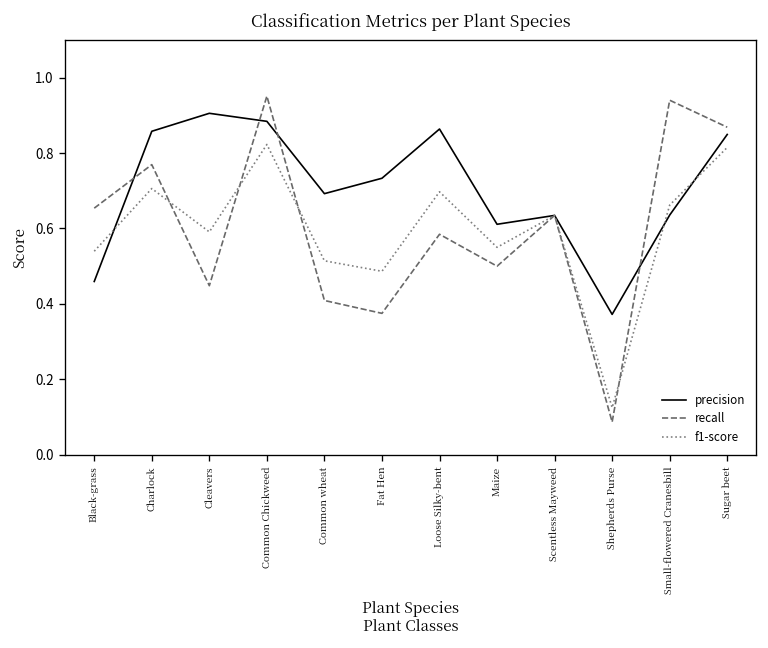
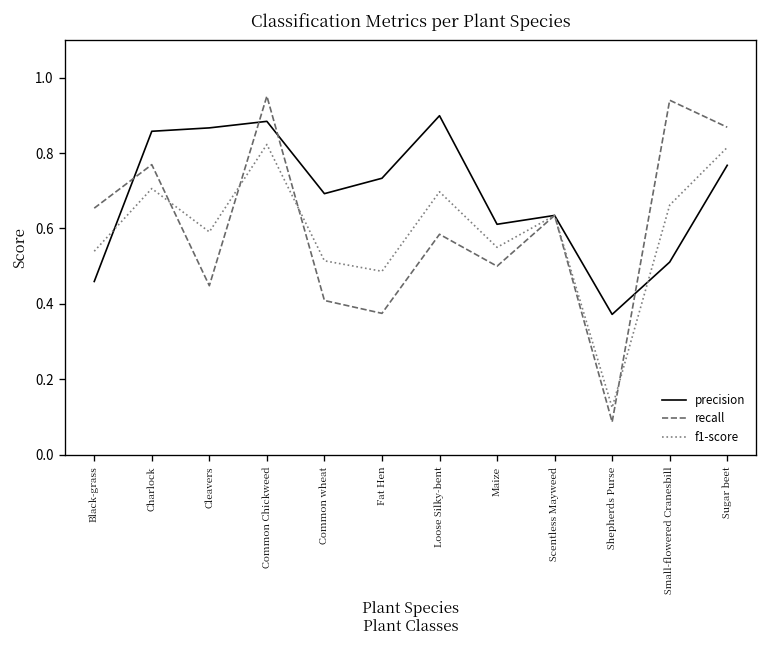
  {
    "precision": {
      "Black-grass": 0.46,
      "Charlock": 0.86,
-     "Cleavers": 0.91,
+     "Cleavers": 0.87,
      "Common Chickweed": 0.88,
      "Common wheat": 0.69,
      "Fat Hen": 0.73,
-     "Loose Silky-bent": 0.86,
+     "Loose Silky-bent": 0.90,
      "Maize": 0.61,
      "Shepherds Purse": 0.37,
-     "Small-flowered Cranesbill": 0.64,
-     "Sugar beet": 0.85
+     "Small-flowered Cranesbill": 0.51,
+     "Sugar beet": 0.77
    }
  }
